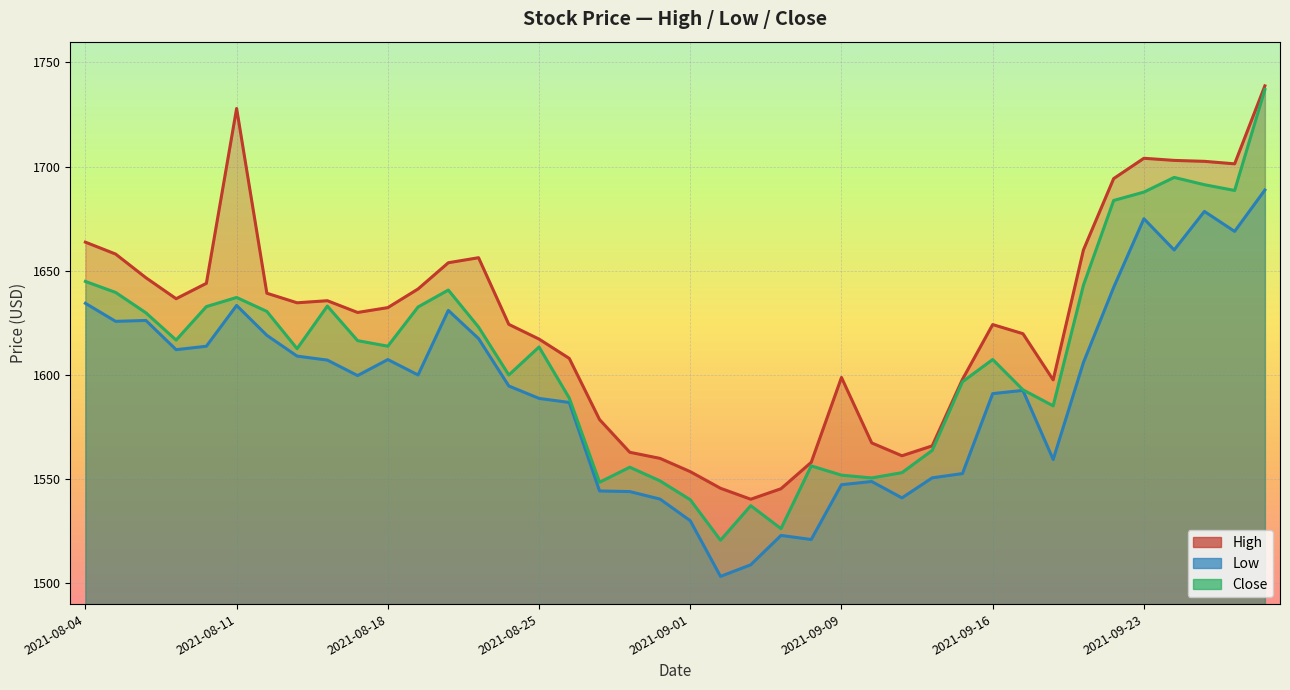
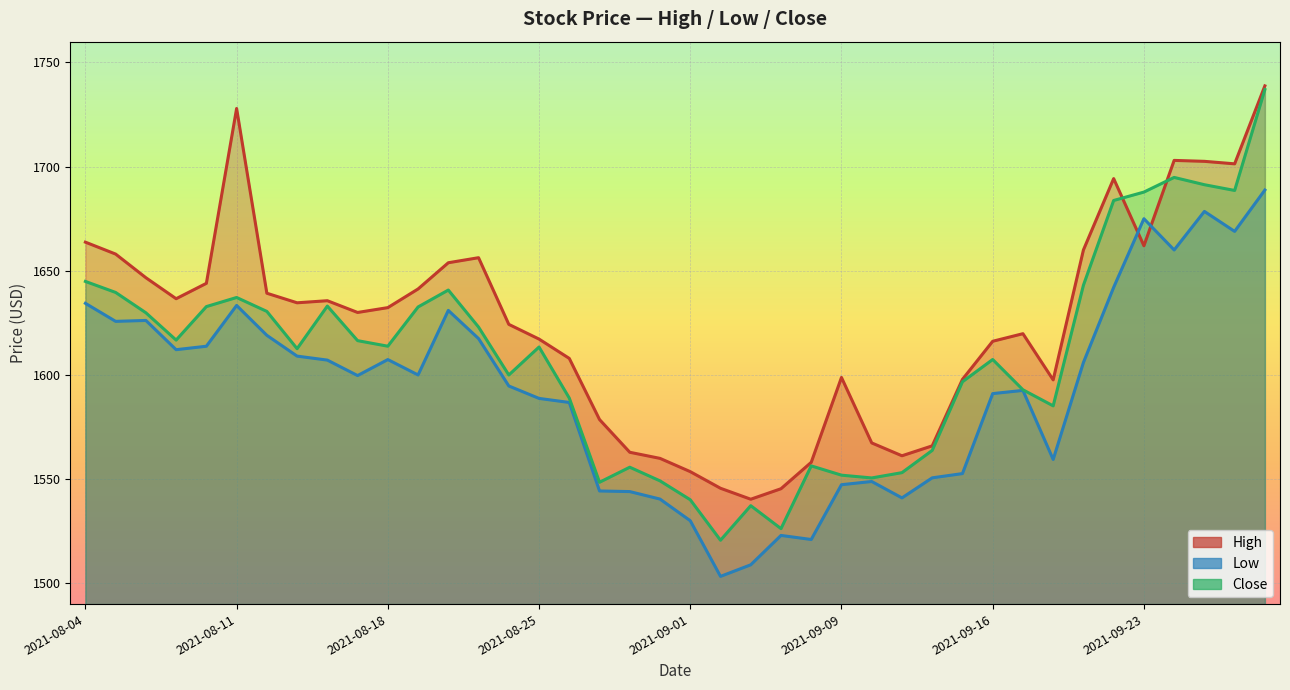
  {
    "High": {
      "2021-08-04": 1664,
      "2021-08-11": 1728,
      "2021-08-18": 1632,
      "2021-08-25": 1617,
      "2021-09-01": 1554,
      "2021-09-09": 1599,
-     "2021-09-16": 1624,
-     "2021-09-23": 1704
+     "2021-09-16": 1616,
+     "2021-09-23": 1662
    }
  }
